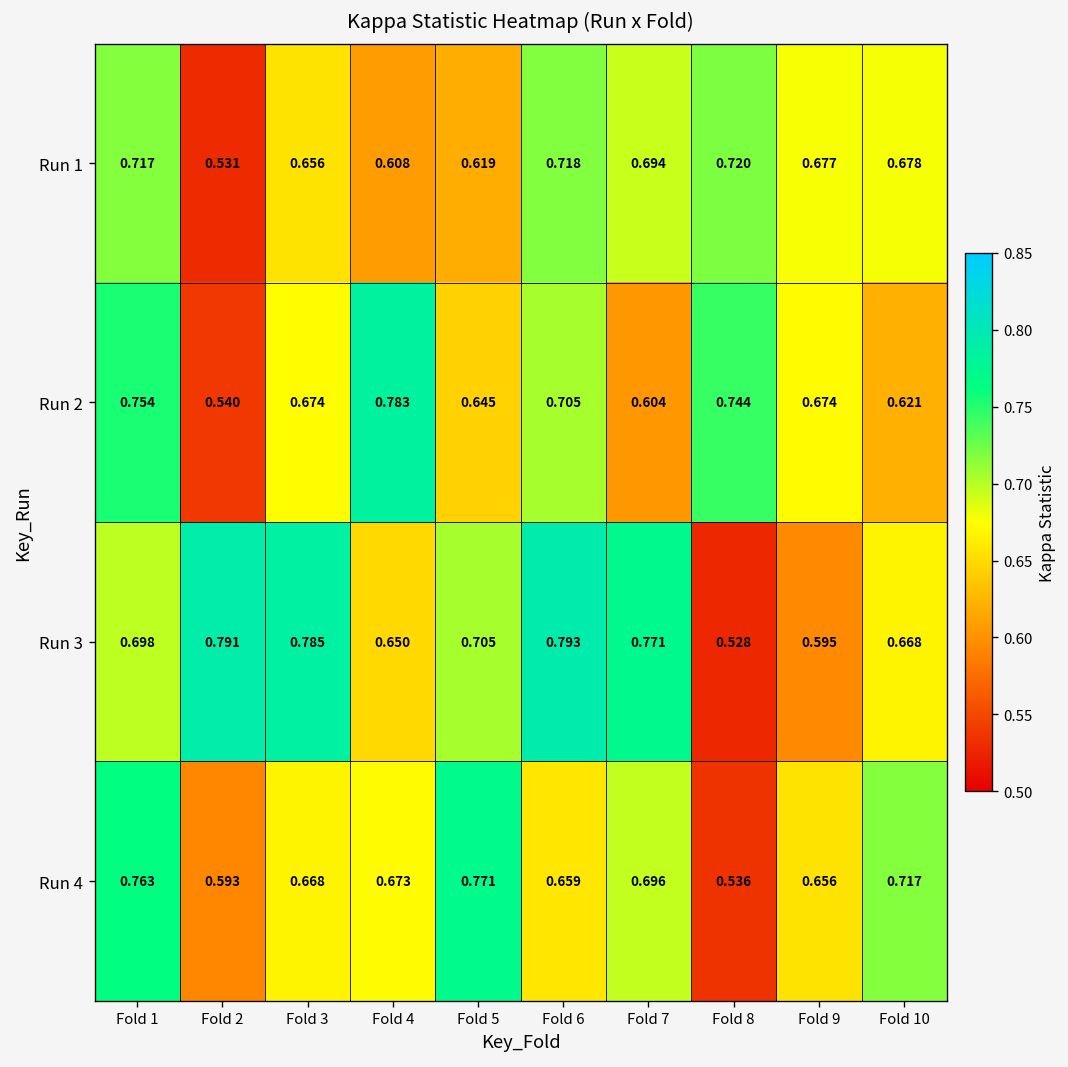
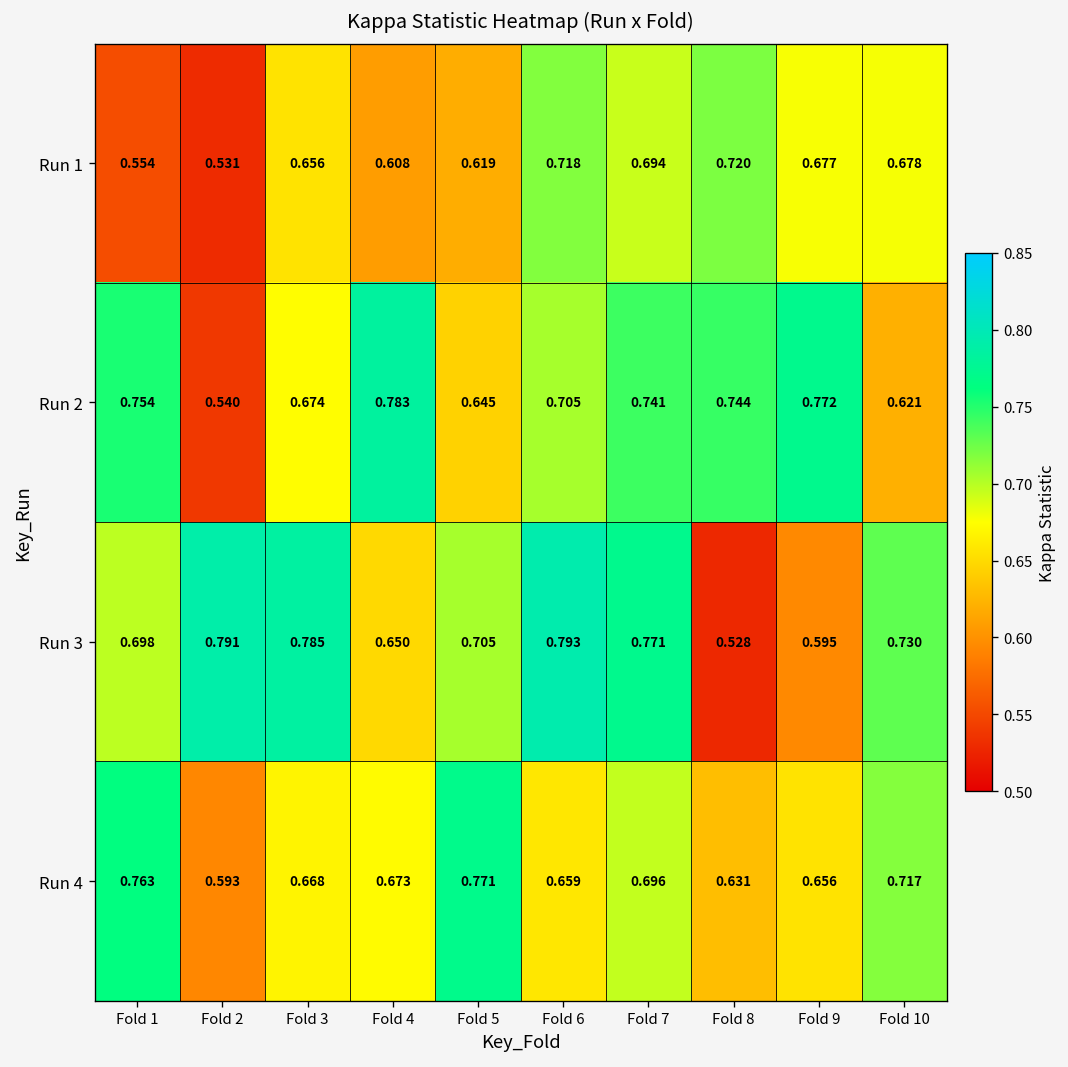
  {
    "Run 1": {
-     "Fold 1": 0.717,
+     "Fold 1": 0.554,
      "Fold 2": 0.531,
      "Fold 3": 0.656,
      "Fold 4": 0.608,
      "Fold 5": 0.619,
      "Fold 6": 0.718,
      "Fold 7": 0.694,
      "Fold 8": 0.720,
      "Fold 9": 0.677,
      "Fold 10": 0.678
    },
    "Run 2": {
      "Fold 1": 0.754,
      "Fold 2": 0.540,
      "Fold 3": 0.674,
      "Fold 4": 0.783,
      "Fold 5": 0.645,
      "Fold 6": 0.705,
-     "Fold 7": 0.604,
+     "Fold 7": 0.741,
      "Fold 8": 0.744,
-     "Fold 9": 0.674,
+     "Fold 9": 0.772,
      "Fold 10": 0.621
    },
    "Run 3": {
      "Fold 1": 0.698,
      "Fold 2": 0.791,
      "Fold 3": 0.785,
      "Fold 4": 0.650,
      "Fold 5": 0.705,
      "Fold 6": 0.793,
      "Fold 7": 0.771,
      "Fold 8": 0.528,
      "Fold 9": 0.595,
-     "Fold 10": 0.668
+     "Fold 10": 0.730
    },
    "Run 4": {
      "Fold 1": 0.763,
      "Fold 2": 0.593,
      "Fold 3": 0.668,
      "Fold 4": 0.673,
      "Fold 5": 0.771,
      "Fold 6": 0.659,
      "Fold 7": 0.696,
-     "Fold 8": 0.536,
+     "Fold 8": 0.631,
      "Fold 9": 0.656,
      "Fold 10": 0.717
    }
  }
